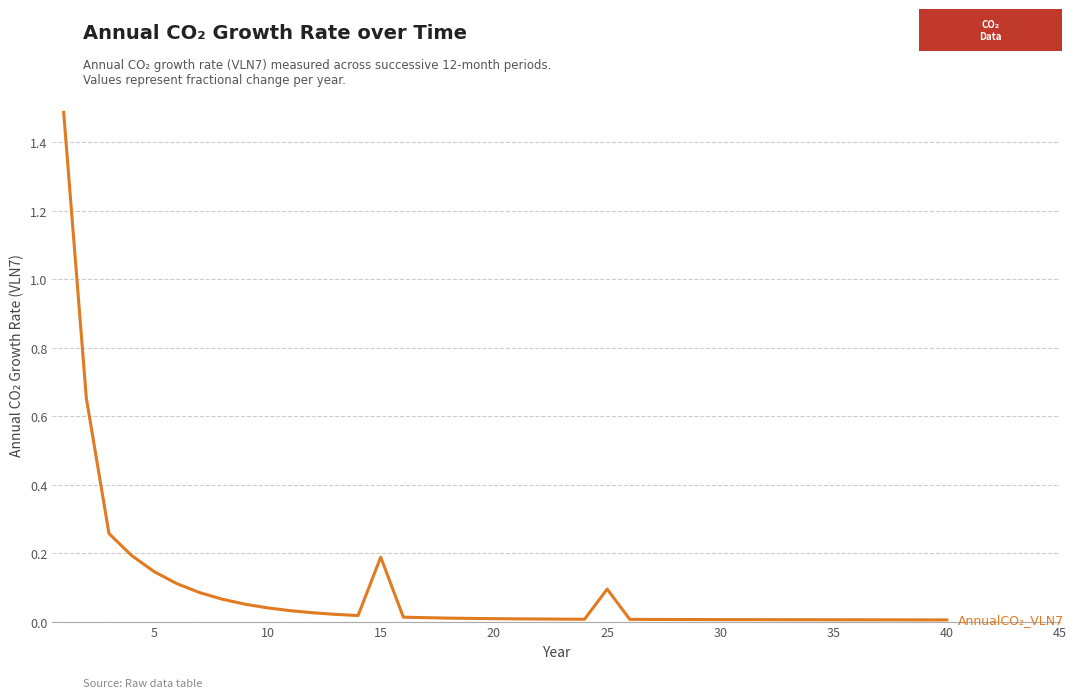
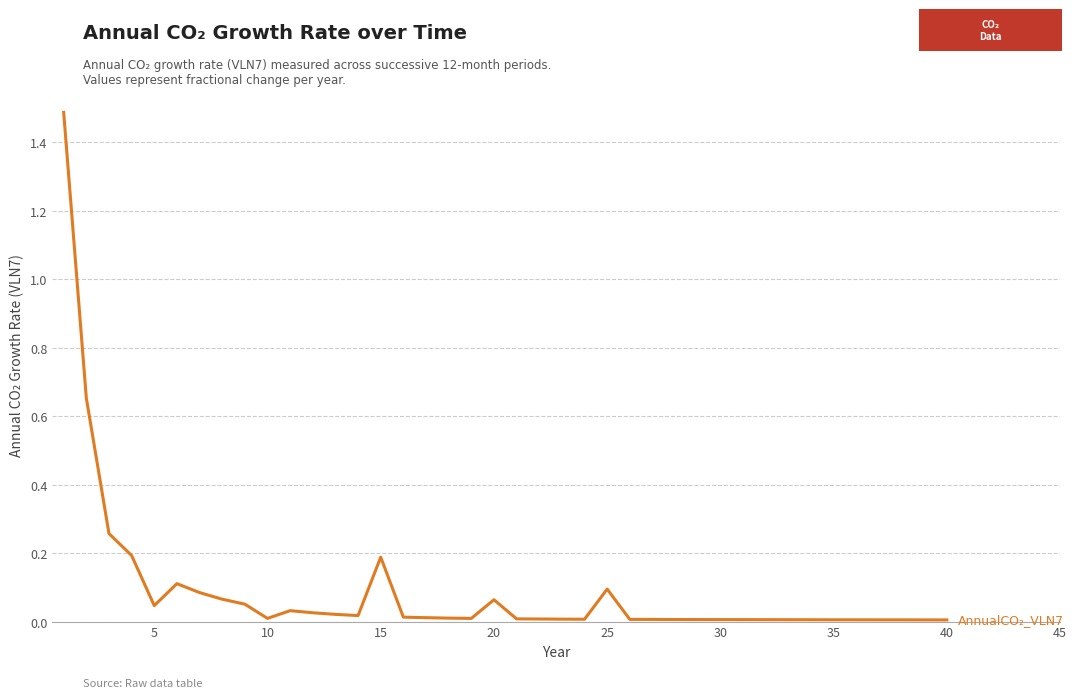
  {
-   "5": 0.15,
-   "10": 0.04,
+   "5": 0.05,
+   "10": 0.01,
    "15": 0.19,
-   "20": 0.01,
+   "20": 0.06,
    "25": 0.09,
    "30": 0.01,
    "35": 0.01,
    "40": 0.00
  }
